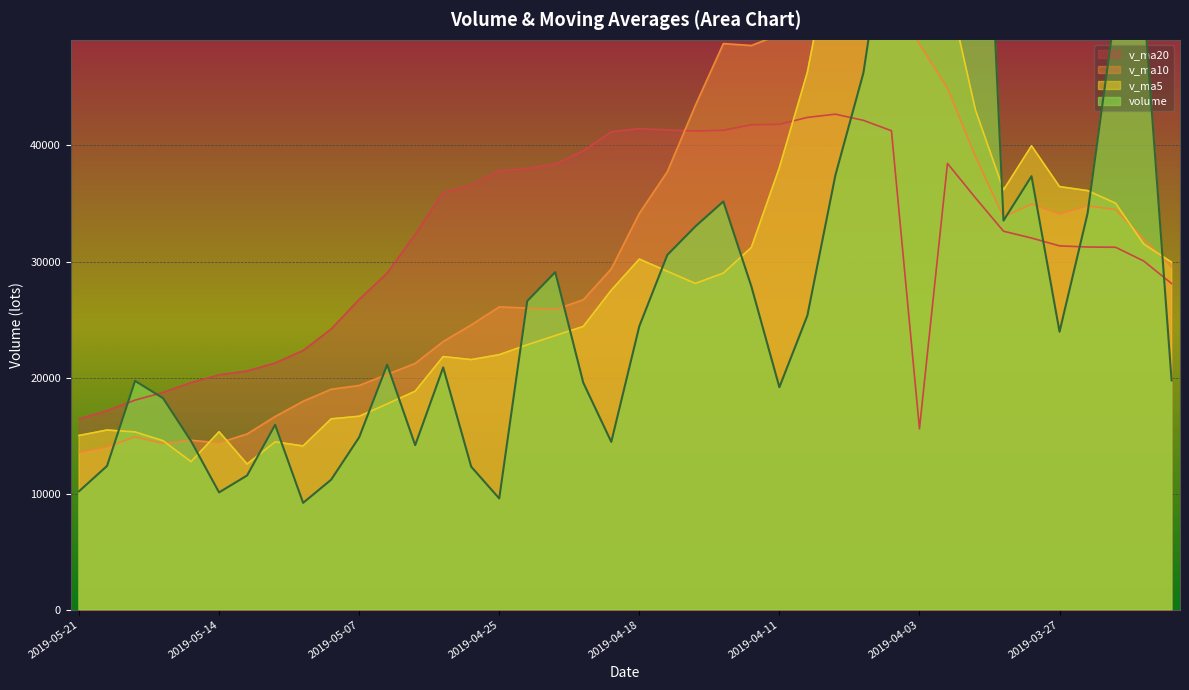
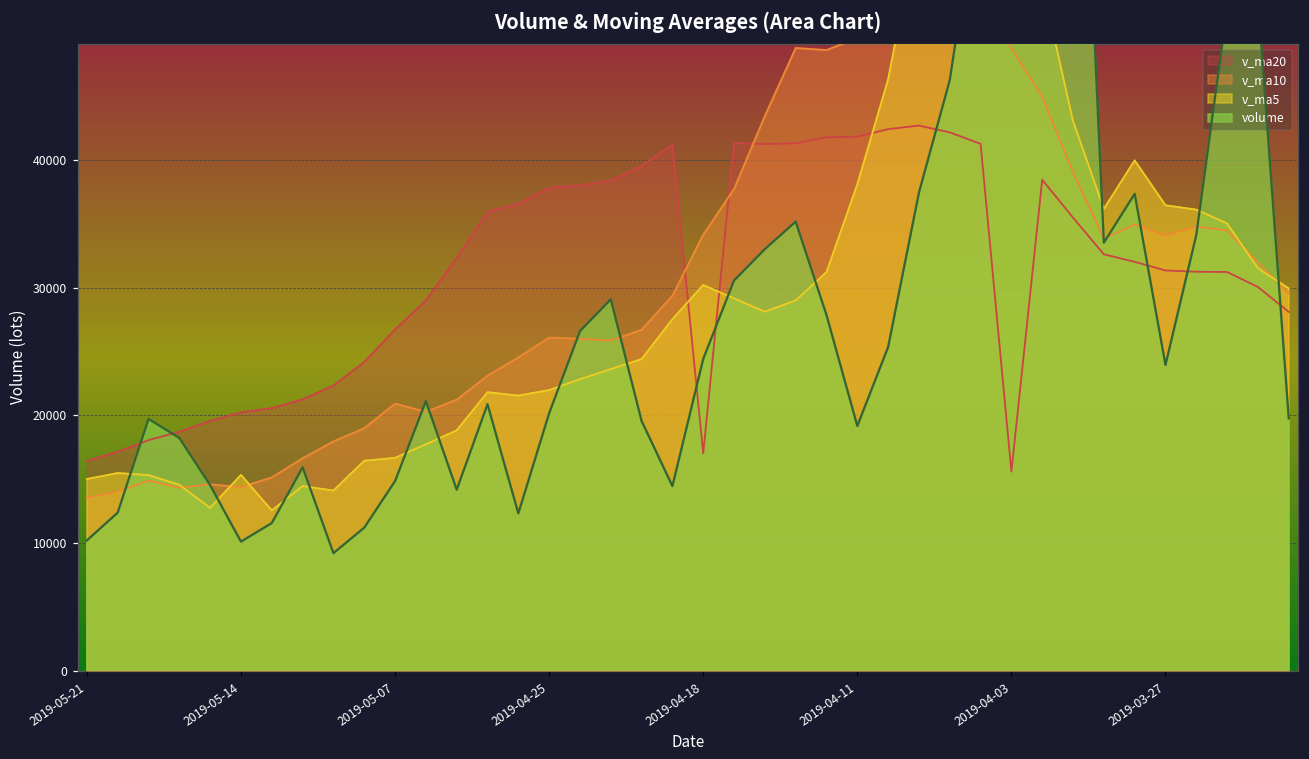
  {
    "v_ma20": {
      "2019-05-21": 16400,
      "2019-05-14": 20200,
      "2019-05-07": 26700,
      "2019-04-25": 37800,
-     "2019-04-18": 41400,
+     "2019-04-18": 17000,
      "2019-04-11": 41800,
      "2019-04-03": 15600,
      "2019-03-27": 31400
    },
    "v_ma10": {
      "2019-05-21": 13600,
      "2019-05-14": 14400,
-     "2019-05-07": 19300,
+     "2019-05-07": 20900,
      "2019-04-25": 26100,
      "2019-04-18": 34200,
      "2019-04-03": 48700,
      "2019-03-27": 34100
    },
    "v_ma5": {
      "2019-05-21": 15000,
      "2019-05-14": 15300,
      "2019-05-07": 16700,
      "2019-04-25": 22000,
      "2019-04-18": 30200,
      "2019-04-11": 38100,
      "2019-03-27": 36500
    },
    "volume": {
      "2019-05-21": 10200,
      "2019-05-14": 10100,
      "2019-05-07": 14900,
-     "2019-04-25": 9600,
+     "2019-04-25": 20200,
      "2019-04-18": 24400,
      "2019-04-11": 19200,
      "2019-03-27": 24000
    }
  }
